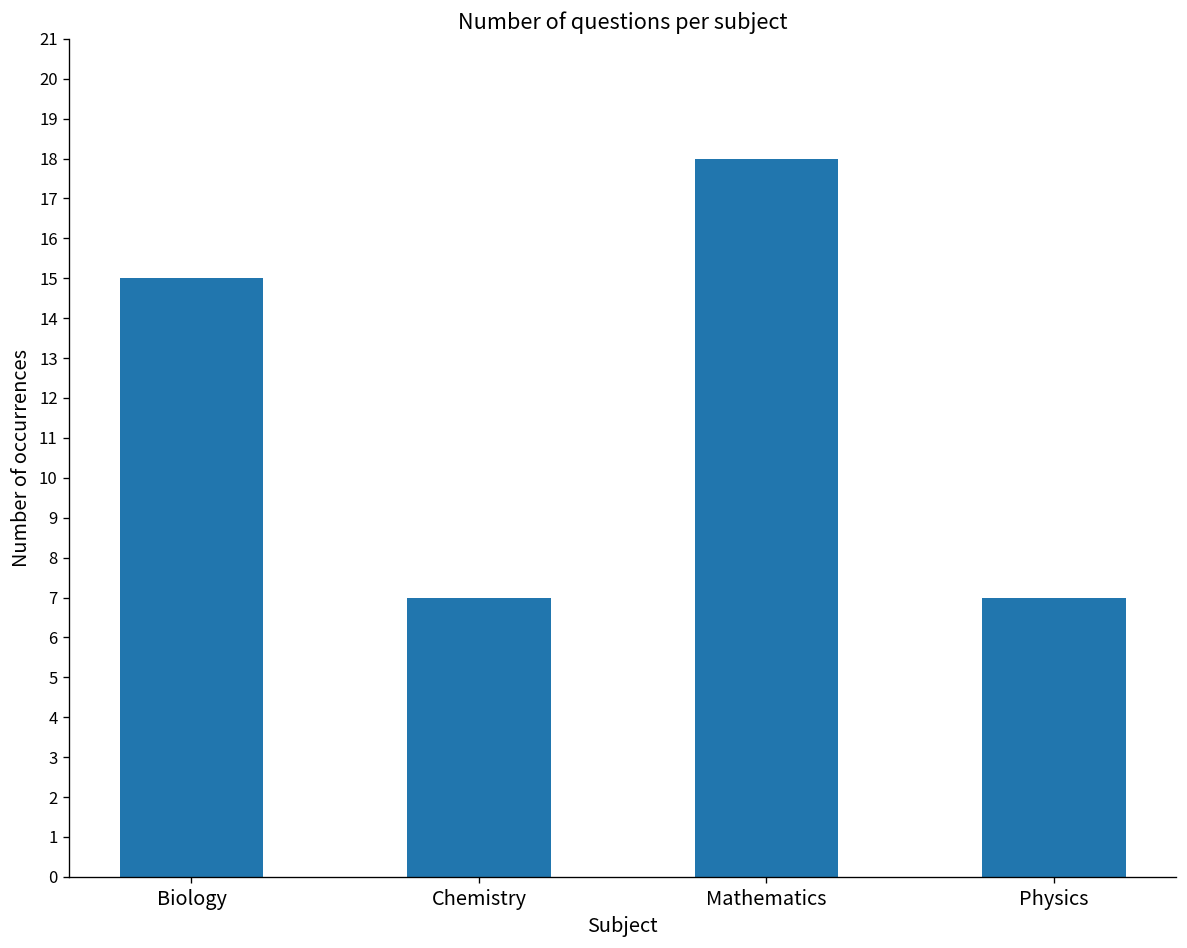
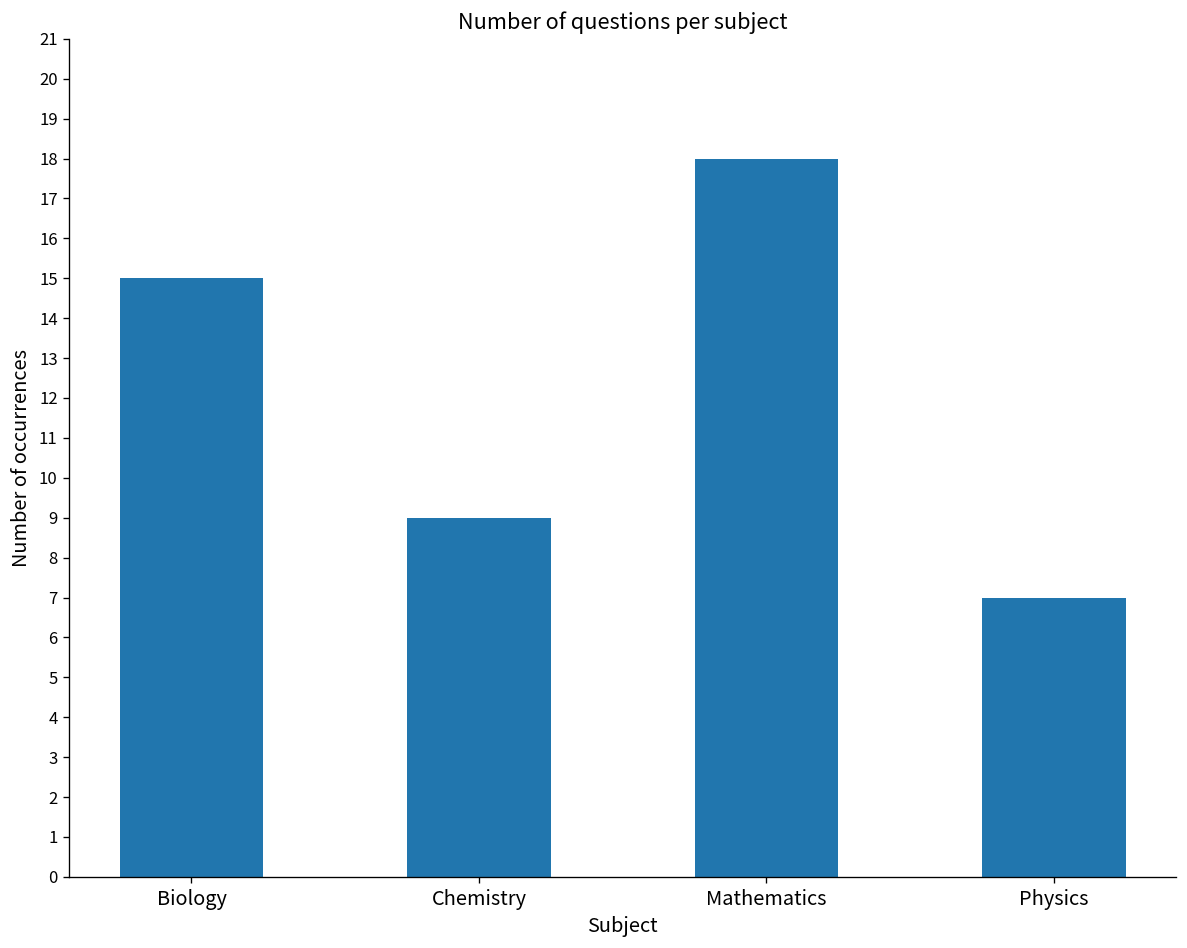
  {
    "Biology": 15,
-   "Chemistry": 7,
+   "Chemistry": 9,
    "Mathematics": 18,
    "Physics": 7
  }
